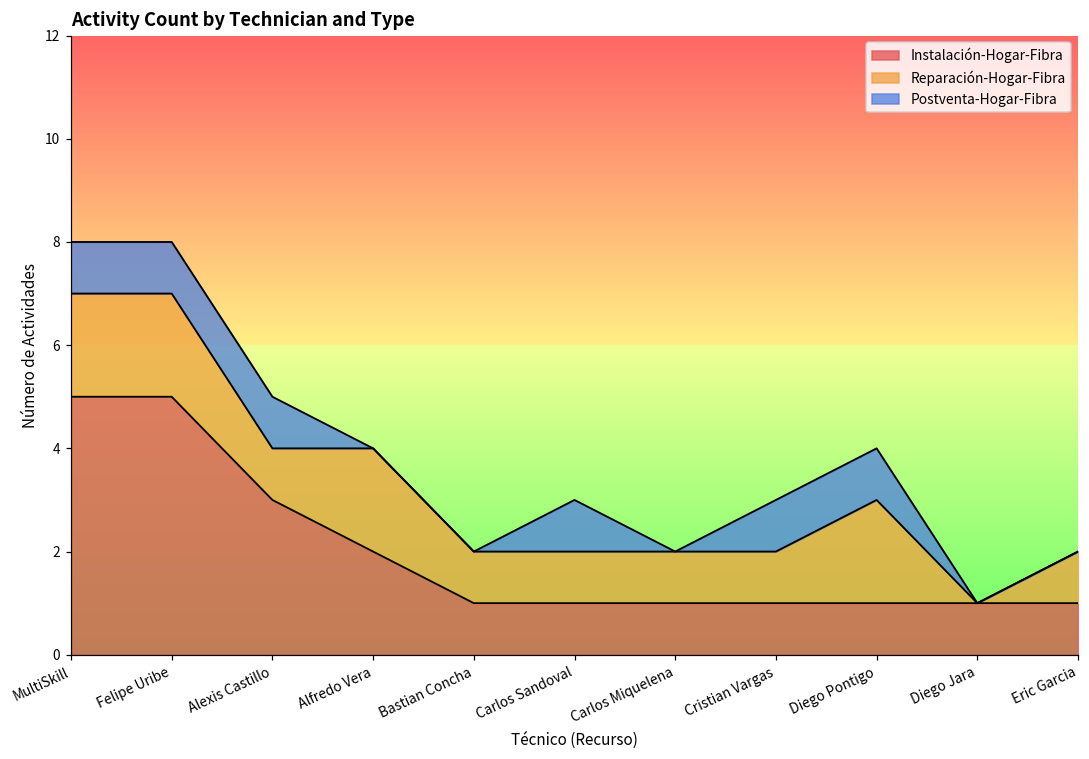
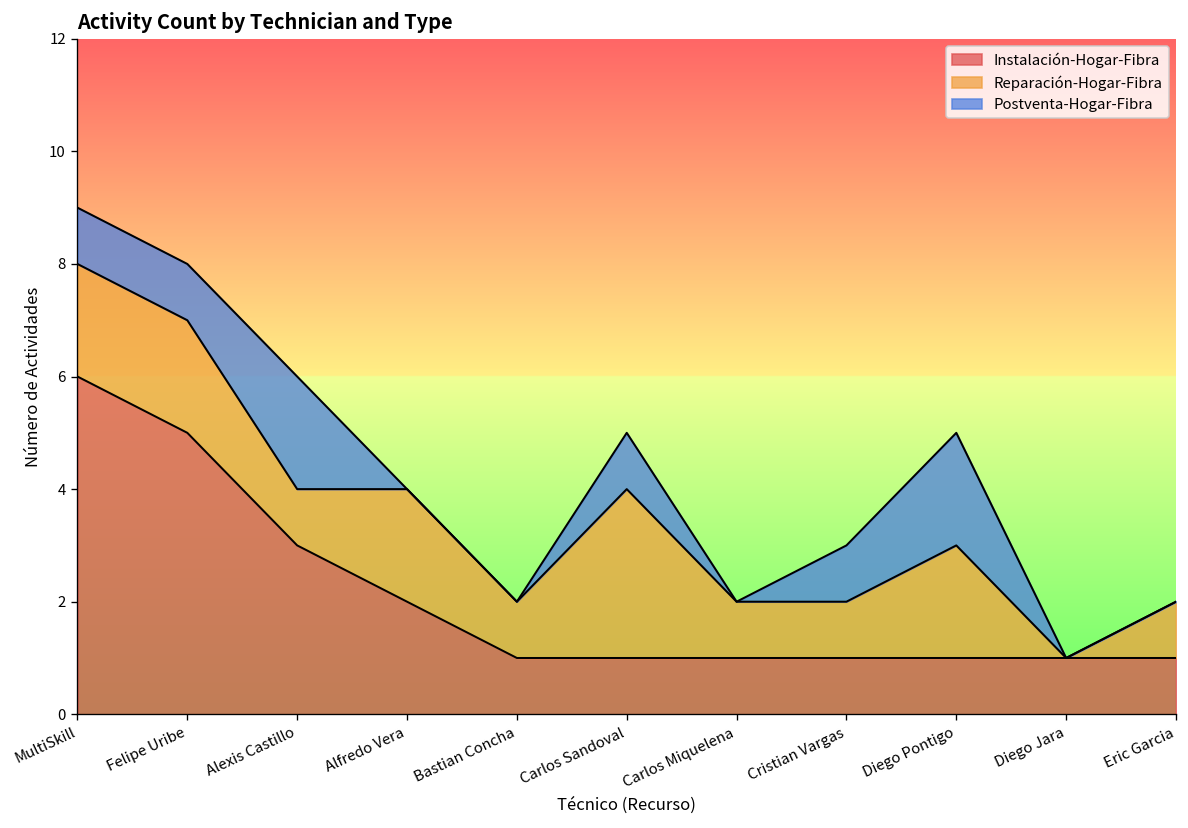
  {
    "Instalación-Hogar-Fibra": {
-     "MultiSkill": 5,
+     "MultiSkill": 6,
      "Felipe Uribe": 5,
      "Alexis Castillo": 3,
      "Alfredo Vera": 2,
      "Bastian Concha": 1,
      "Carlos Sandoval": 1,
      "Carlos Miquelena": 1,
      "Cristian Vargas": 1,
      "Diego Pontigo": 1,
      "Eric Garcia": 1
    },
    "Reparación-Hogar-Fibra": {
      "MultiSkill": 2,
      "Felipe Uribe": 2,
      "Alexis Castillo": 1,
-     "Carlos Sandoval": 1,
+     "Carlos Sandoval": 3,
      "Cristian Vargas": 1,
      "Diego Pontigo": 2
    },
    "Postventa-Hogar-Fibra": {
      "MultiSkill": 1,
      "Felipe Uribe": 1,
-     "Alexis Castillo": 1,
+     "Alexis Castillo": 2,
      "Carlos Sandoval": 1,
      "Cristian Vargas": 1,
-     "Diego Pontigo": 1
+     "Diego Pontigo": 2
    }
  }
